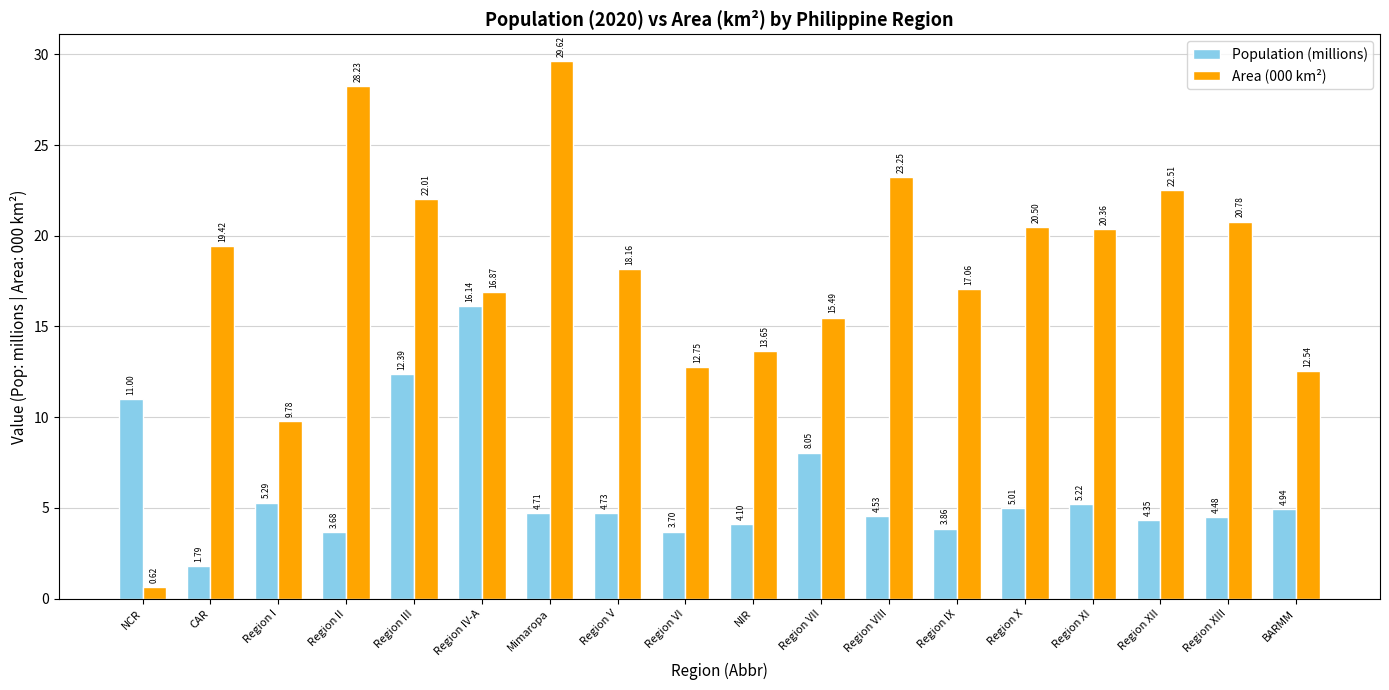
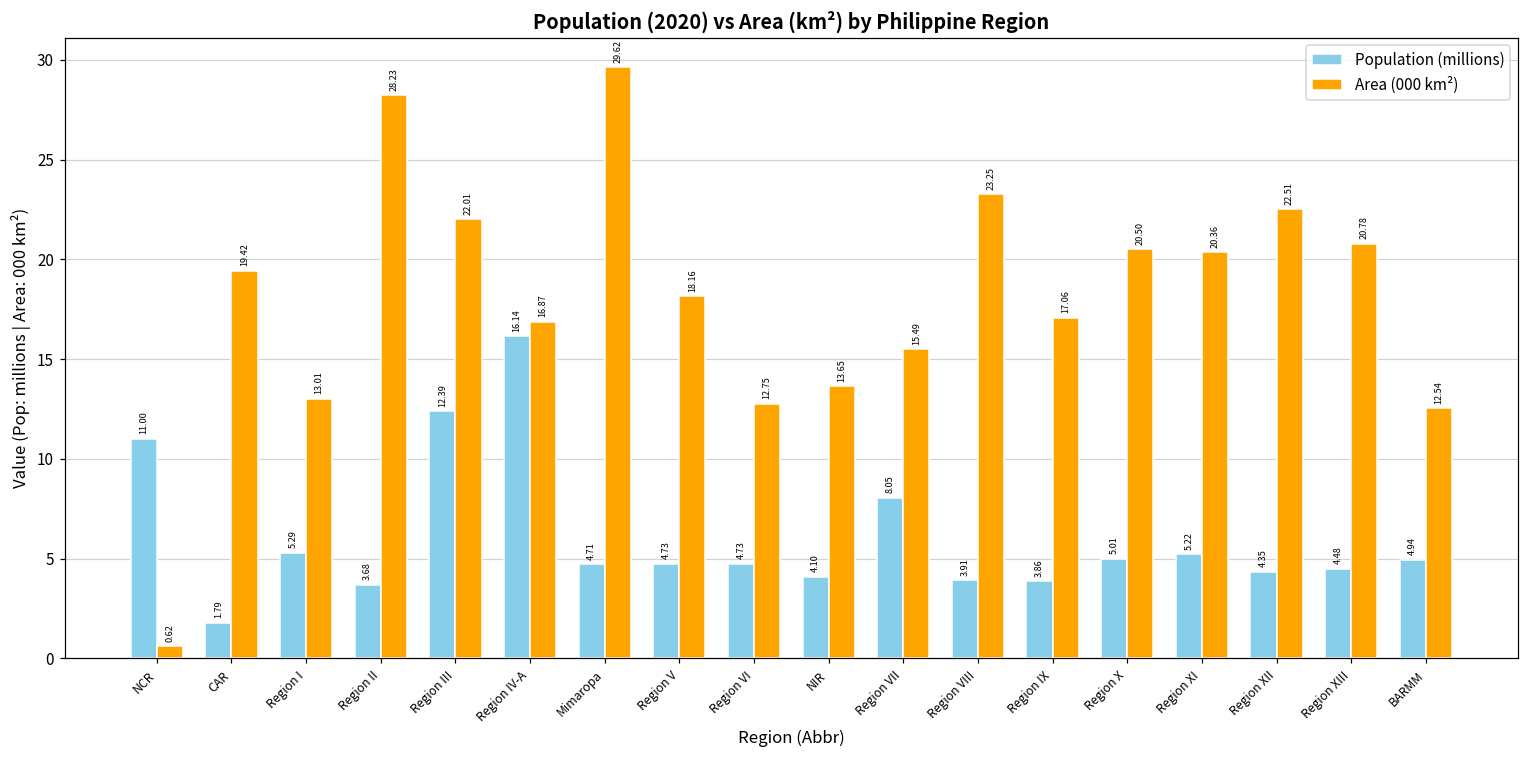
  {
    "Population (millions)": {
      "NCR": 11.00,
      "CAR": 1.79,
      "Region I": 5.29,
      "Region II": 3.68,
      "Region III": 12.39,
      "Region IV-A": 16.14,
      "Mimaropa": 4.71,
      "Region V": 4.73,
-     "Region VI": 3.70,
+     "Region VI": 4.73,
      "NIR": 4.10,
      "Region VII": 8.05,
-     "Region VIII": 4.53,
+     "Region VIII": 3.91,
      "Region IX": 3.86,
      "Region X": 5.01,
      "Region XI": 5.22,
      "Region XII": 4.35,
      "Region XIII": 4.48,
      "BARMM": 4.94
    },
    "Area (000 km²)": {
      "NCR": 0.62,
      "CAR": 19.42,
-     "Region I": 9.78,
+     "Region I": 13.01,
      "Region II": 28.23,
      "Region III": 22.01,
      "Region IV-A": 16.87,
      "Mimaropa": 29.62,
      "Region V": 18.16,
      "Region VI": 12.75,
      "NIR": 13.65,
      "Region VII": 15.49,
      "Region VIII": 23.25,
      "Region IX": 17.06,
      "Region X": 20.50,
      "Region XI": 20.36,
      "Region XII": 22.51,
      "Region XIII": 20.78,
      "BARMM": 12.54
    }
  }
